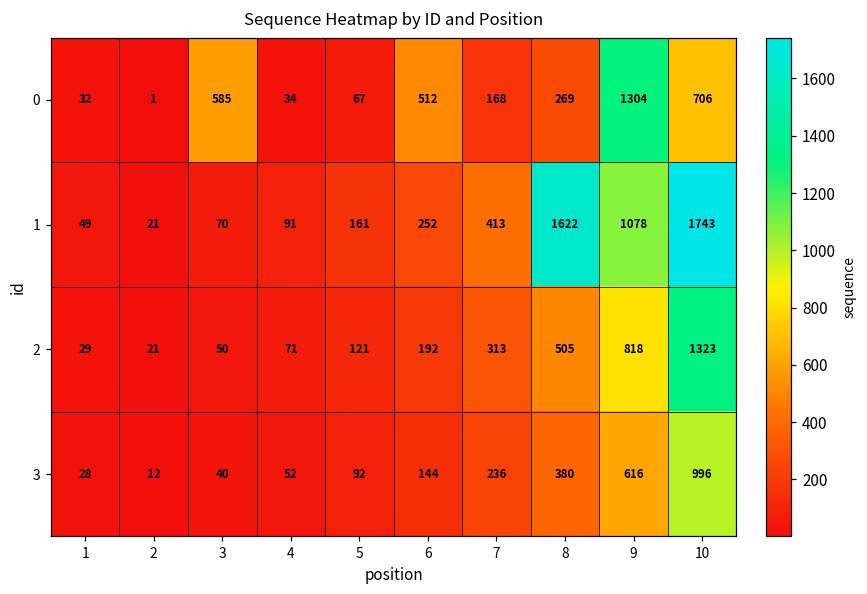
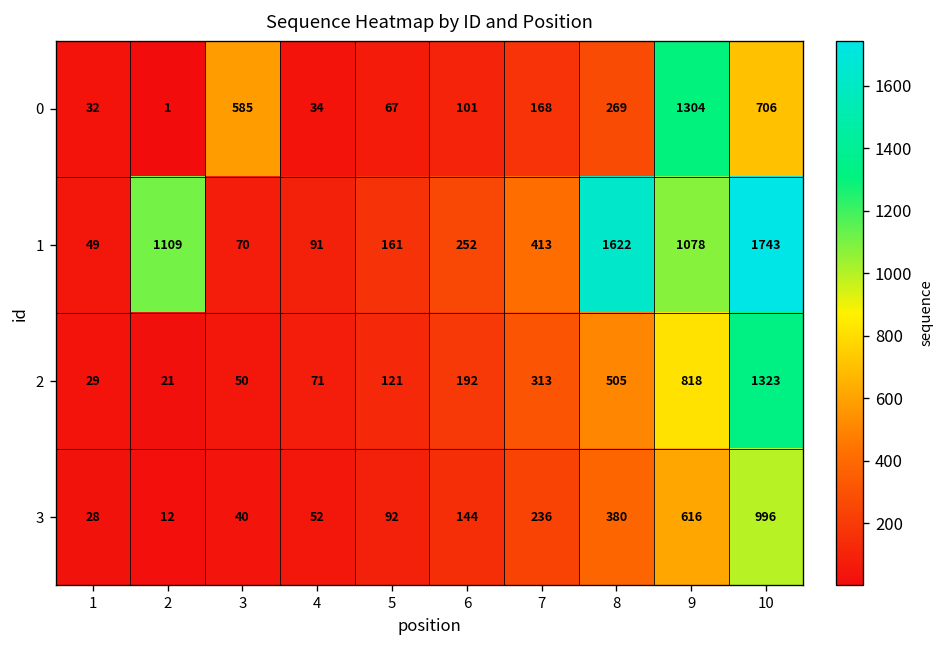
  {
    "0": {
      "1": 32,
      "2": 1,
      "3": 585,
      "4": 34,
      "5": 67,
-     "6": 512,
+     "6": 101,
      "7": 168,
      "8": 269,
      "9": 1304,
      "10": 706
    },
    "1": {
      "1": 49,
-     "2": 21,
+     "2": 1109,
      "3": 70,
      "4": 91,
      "5": 161,
      "6": 252,
      "7": 413,
      "8": 1622,
      "9": 1078,
      "10": 1743
    },
    "2": {
      "1": 29,
      "2": 21,
      "3": 50,
      "4": 71,
      "5": 121,
      "6": 192,
      "7": 313,
      "8": 505,
      "9": 818,
      "10": 1323
    },
    "3": {
      "1": 28,
      "2": 12,
      "3": 40,
      "4": 52,
      "5": 92,
      "6": 144,
      "7": 236,
      "8": 380,
      "9": 616,
      "10": 996
    }
  }
